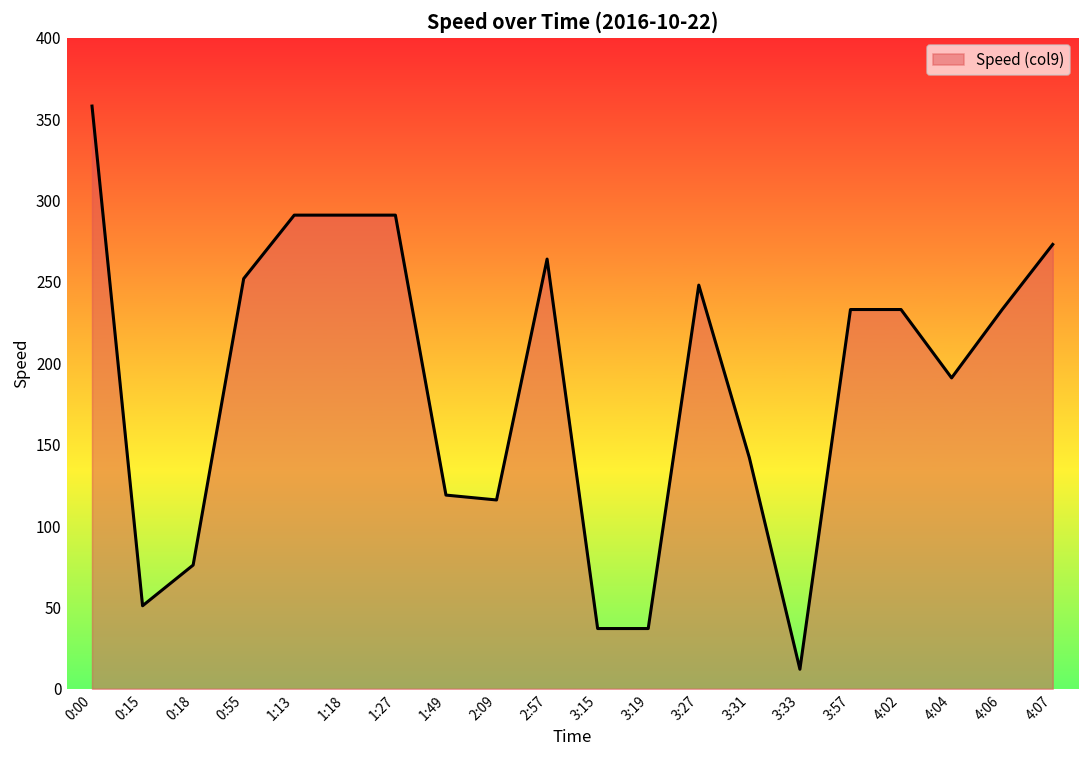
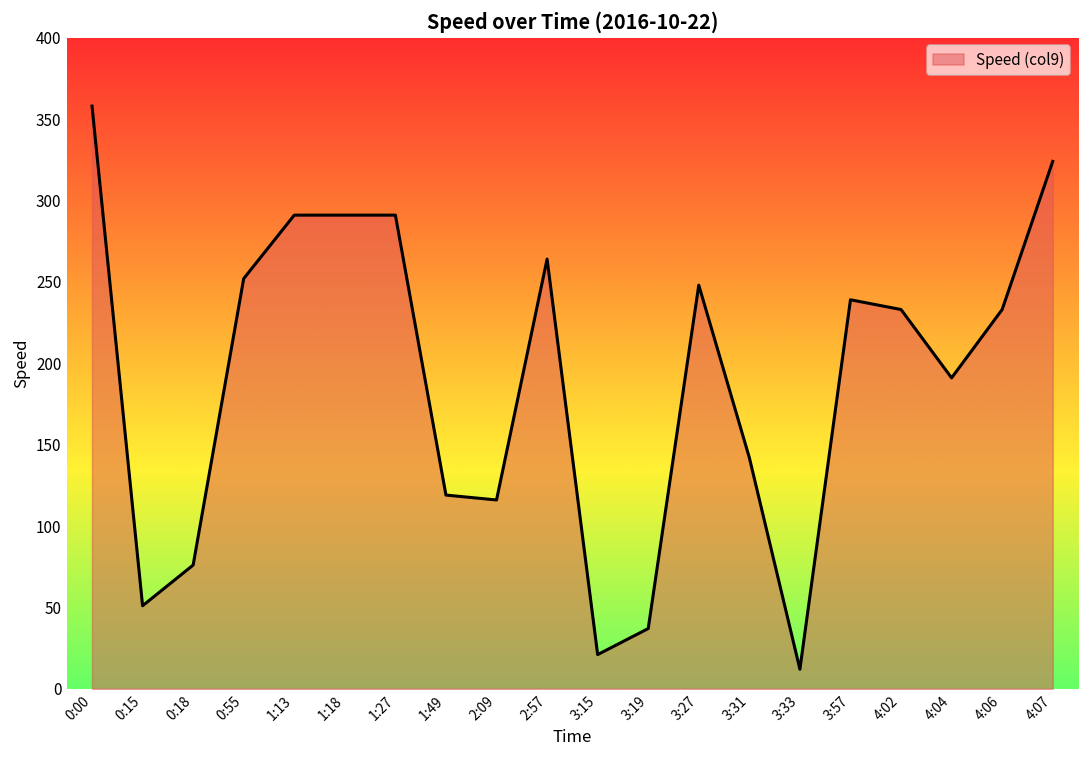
  {
    "0:00": 358,
    "0:15": 51,
    "0:18": 76,
    "0:55": 252,
    "1:13": 291,
    "1:18": 291,
    "1:27": 291,
    "1:49": 119,
    "2:09": 116,
    "2:57": 264,
-   "3:15": 37,
+   "3:15": 21,
    "3:19": 37,
    "3:27": 248,
    "3:31": 142,
    "3:33": 12,
-   "3:57": 233,
+   "3:57": 239,
    "4:02": 233,
    "4:04": 191,
    "4:06": 233,
-   "4:07": 273
+   "4:07": 324
  }
